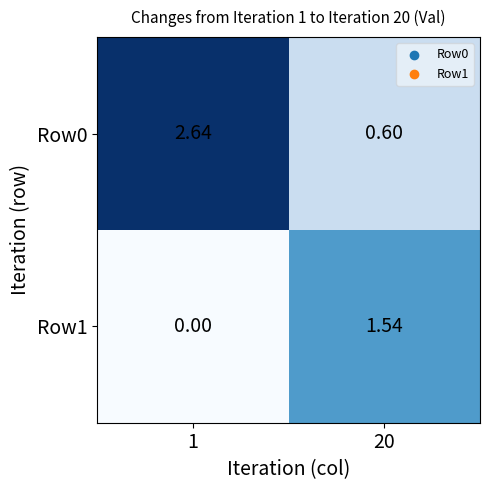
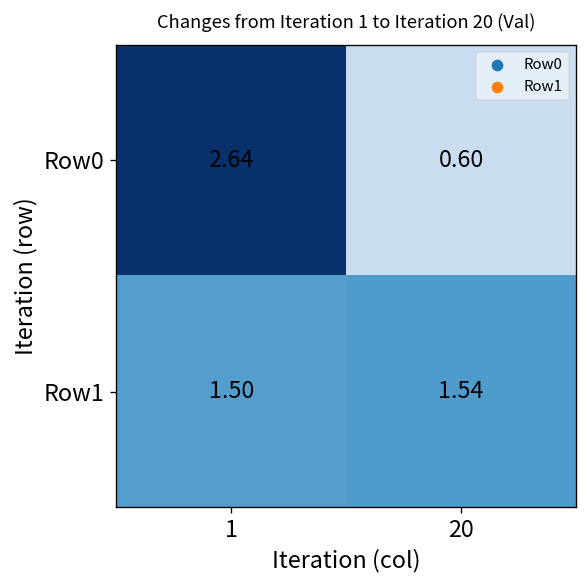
  {
    "Row0": {
      "1": 2.64,
      "20": 0.60
    },
    "Row1": {
-     "1": 0.00,
+     "1": 1.50,
      "20": 1.54
    }
  }
